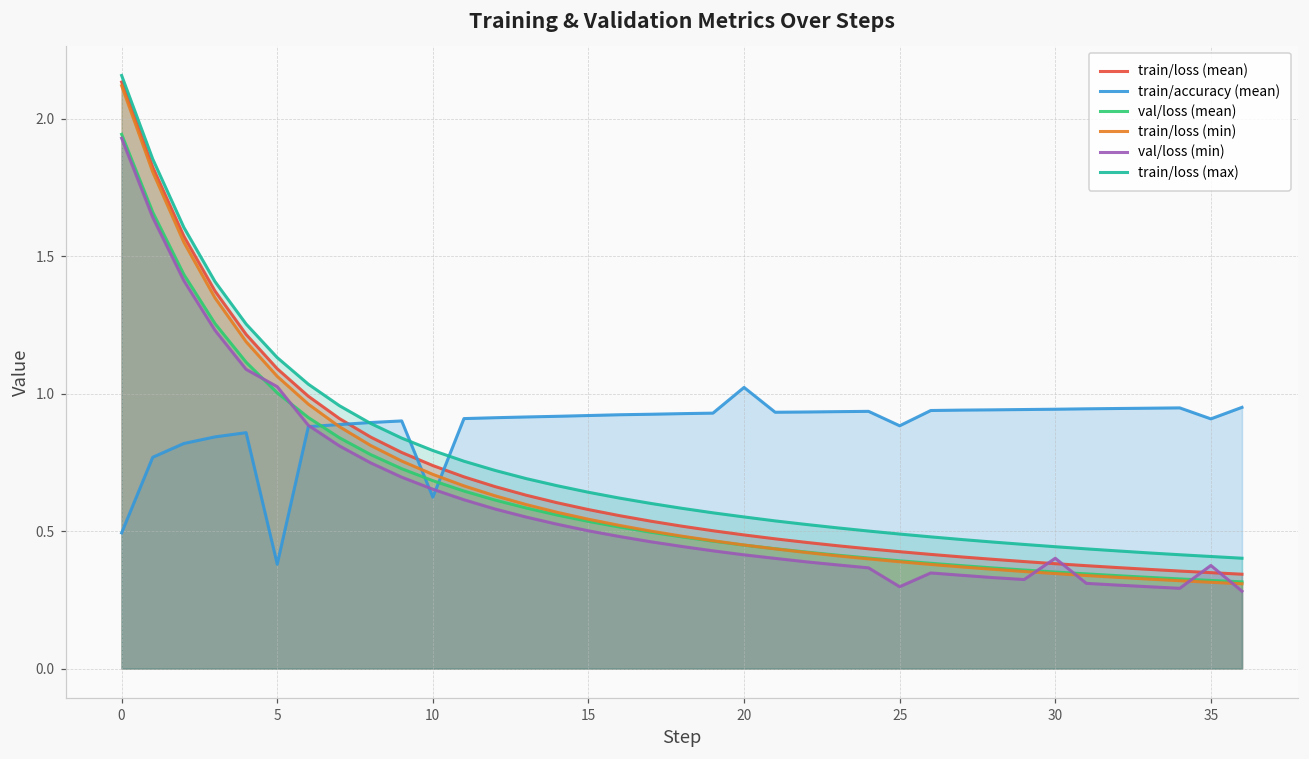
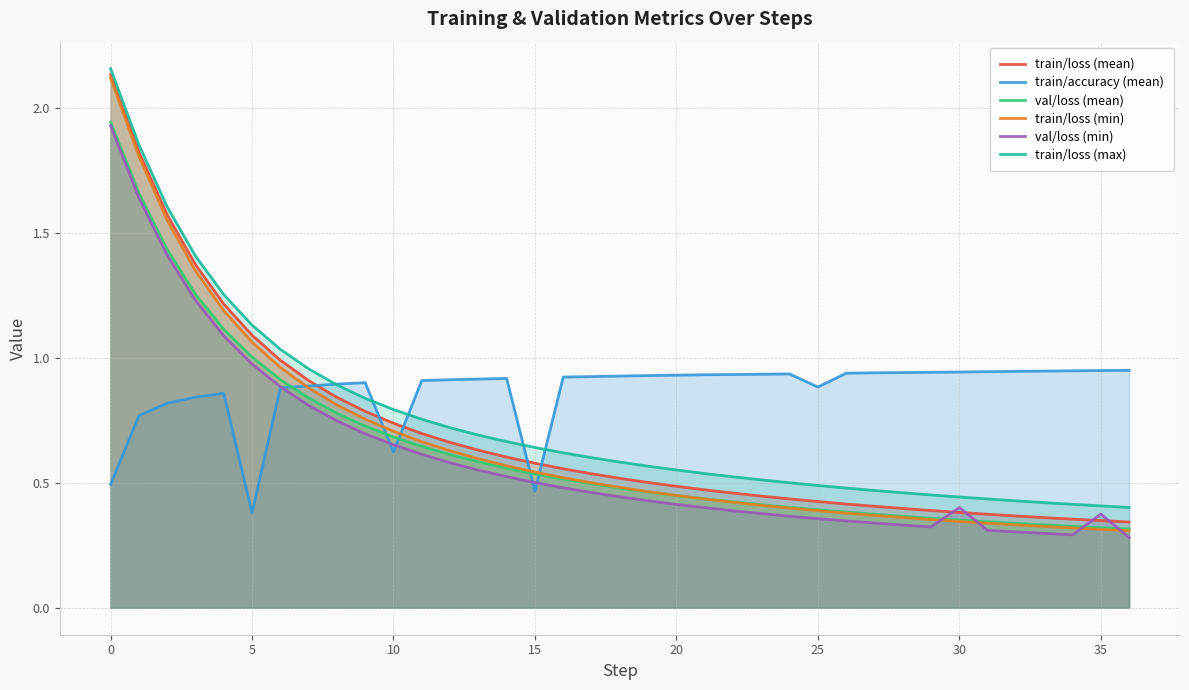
  {
    "train/accuracy (mean)": {
      "0": 0.49,
      "5": 0.38,
      "10": 0.62,
-     "15": 0.92,
-     "20": 1.02,
+     "15": 0.47,
+     "20": 0.93,
      "25": 0.88,
      "30": 0.94,
-     "35": 0.91
+     "35": 0.95
    },
    "val/loss (min)": {
      "0": 1.93,
-     "5": 1.03,
+     "5": 0.98,
      "10": 0.65,
      "15": 0.50,
      "20": 0.41,
-     "25": 0.30,
+     "25": 0.36,
      "30": 0.40,
      "35": 0.38
    }
  }
